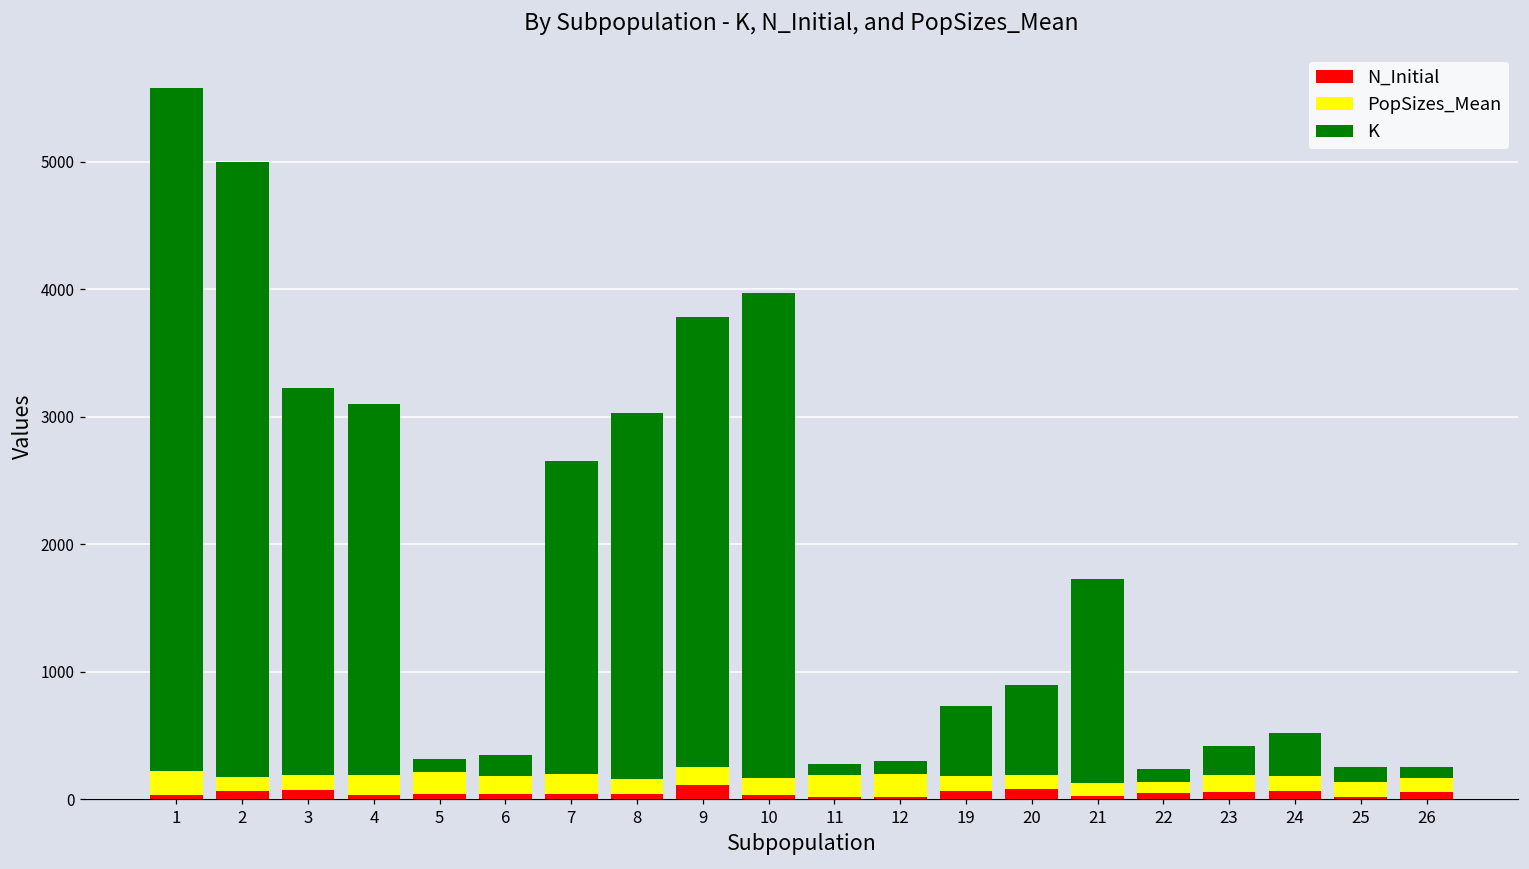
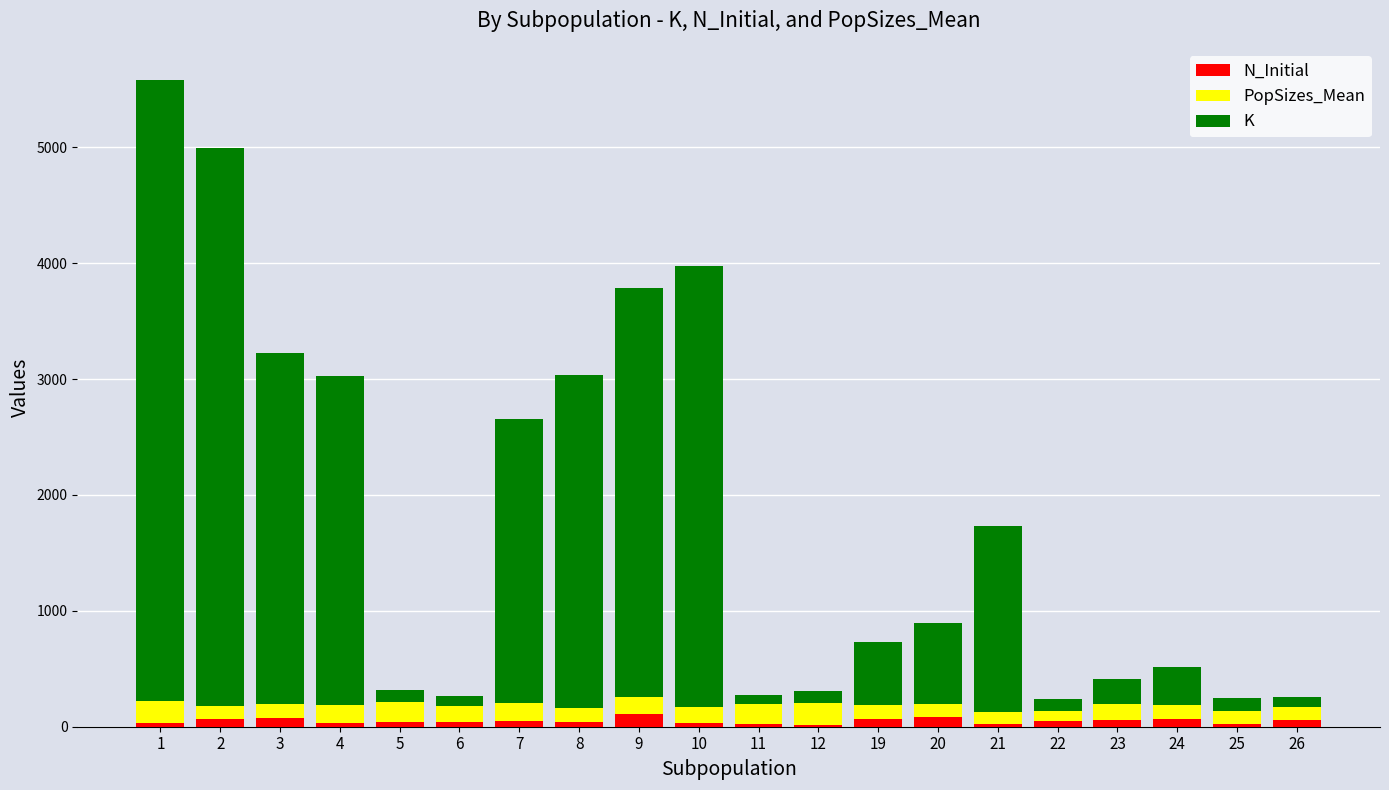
  {
    "N_Initial": {
      "1": 30,
      "2": 70,
      "3": 80,
      "4": 30,
      "5": 40,
      "6": 50,
      "7": 50,
      "8": 40,
      "9": 110,
      "10": 30,
      "19": 70,
      "20": 90,
      "21": 30,
      "22": 50,
      "23": 60,
      "24": 70,
      "26": 60
    },
    "PopSizes_Mean": {
      "1": 190,
      "2": 110,
      "3": 120,
      "4": 160,
      "5": 170,
      "6": 140,
      "7": 160,
      "8": 120,
      "9": 140,
      "10": 140,
      "11": 170,
      "12": 190,
      "19": 120,
      "20": 110,
      "21": 100,
      "22": 90,
      "23": 130,
      "24": 120,
      "25": 120,
      "26": 110
    },
    "K": {
      "1": 5360,
      "2": 4820,
      "3": 3040,
-     "4": 2910,
+     "4": 2830,
      "5": 100,
-     "6": 170,
+     "6": 80,
      "7": 2450,
      "8": 2870,
      "9": 3530,
      "10": 3810,
      "11": 80,
      "12": 100,
      "19": 550,
      "20": 700,
      "21": 1600,
      "22": 100,
      "23": 220,
      "24": 330,
      "25": 120,
      "26": 90
    }
  }
